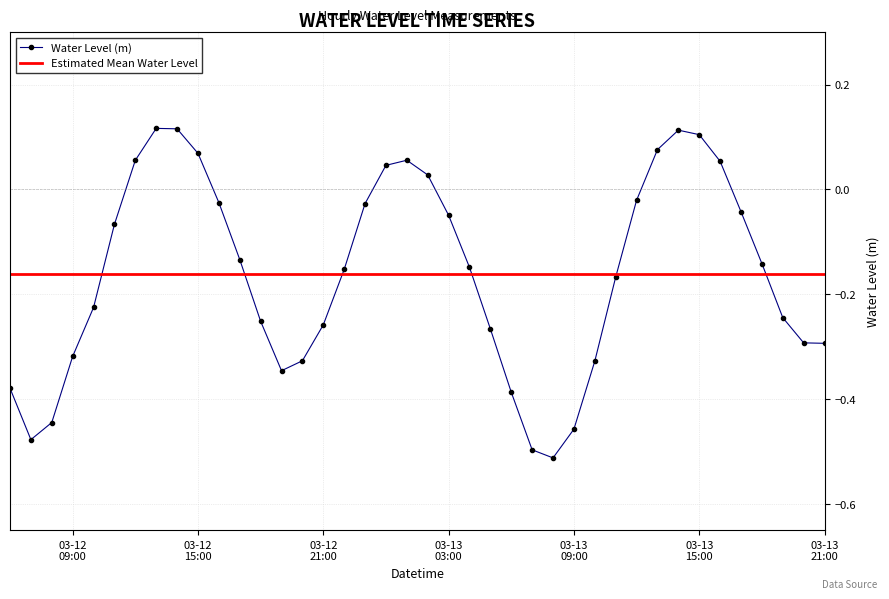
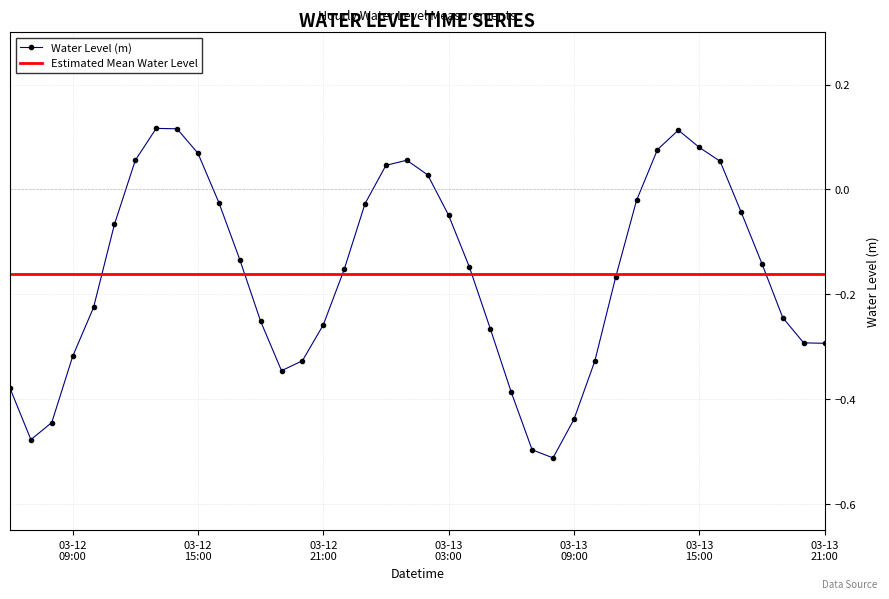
  {
    "03-12 09:00": -0.32,
    "03-12 15:00": 0.07,
    "03-12 21:00": -0.26,
    "03-13 03:00": -0.05,
-   "03-13 09:00": -0.46,
-   "03-13 15:00": 0.10,
+   "03-13 09:00": -0.44,
+   "03-13 15:00": 0.08,
    "03-13 21:00": -0.29
  }
